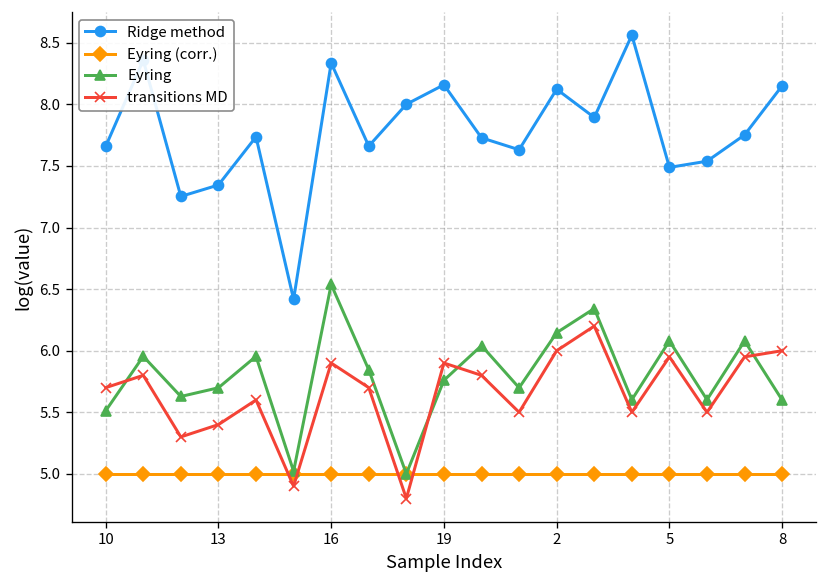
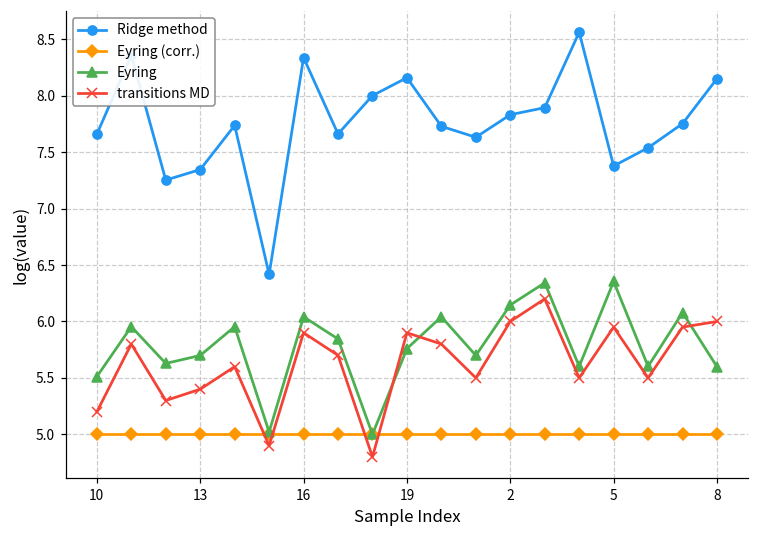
  {
    "Ridge method": {
      "10": 7.66,
      "13": 7.35,
      "16": 8.34,
      "19": 8.16,
-     "2": 8.12,
-     "5": 7.49,
+     "2": 7.83,
+     "5": 7.38,
      "8": 8.15
    },
    "Eyring (corr.)": {
      "10": 5.00,
      "13": 5.00,
      "16": 5.00,
      "19": 5.00,
      "2": 5.00,
      "5": 5.00,
      "8": 5.00
    },
    "Eyring": {
      "10": 5.51,
      "13": 5.70,
-     "16": 6.54,
+     "16": 6.04,
      "19": 5.76,
      "2": 6.15,
-     "5": 6.08,
+     "5": 6.35,
      "8": 5.60
    },
    "transitions MD": {
-     "10": 5.7,
+     "10": 5.2,
      "13": 5.4,
      "16": 5.9,
      "19": 5.9,
      "2": 6.0,
      "5": 5.95,
      "8": 6.0
    }
  }
